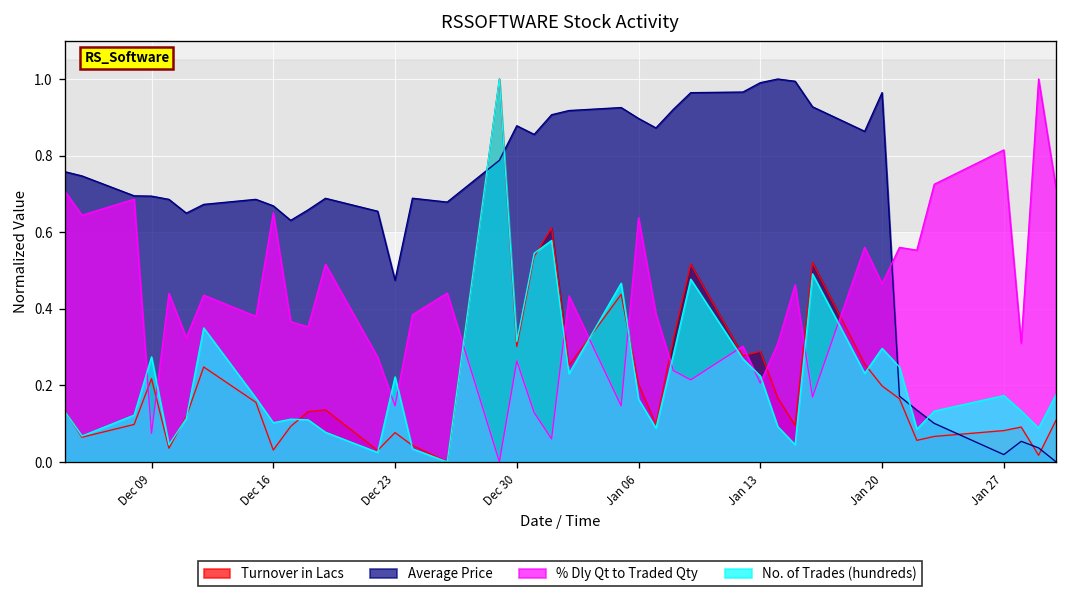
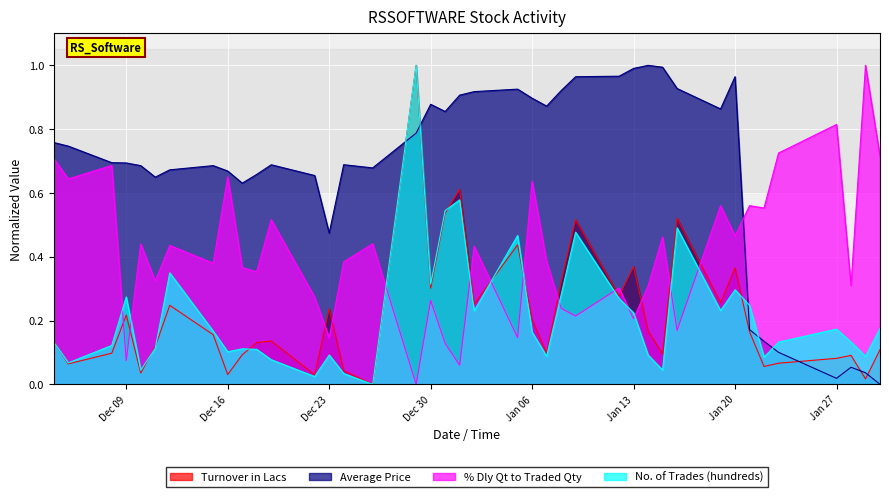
  {
    "Turnover in Lacs": {
      "Dec 09": 0.22,
      "Dec 16": 0.03,
-     "Dec 23": 0.08,
+     "Dec 23": 0.24,
      "Dec 30": 0.30,
      "Jan 06": 0.20,
-     "Jan 13": 0.29,
-     "Jan 20": 0.20,
+     "Jan 13": 0.37,
+     "Jan 20": 0.36,
      "Jan 27": 0.08
    },
    "Average Price": {
      "Dec 09": 0.69,
      "Dec 16": 0.67,
      "Dec 23": 0.47,
      "Dec 30": 0.88,
      "Jan 06": 0.90,
      "Jan 13": 0.99,
      "Jan 20": 0.96,
      "Jan 27": 0.02
    },
    "% Dly Qt to Traded Qty": {
      "Dec 09": 0.07,
      "Dec 16": 0.65,
      "Dec 23": 0.15,
      "Dec 30": 0.26,
      "Jan 06": 0.64,
      "Jan 13": 0.21,
      "Jan 20": 0.47,
      "Jan 27": 0.81
    },
    "No. of Trades (hundreds)": {
      "Dec 09": 0.27,
      "Dec 16": 0.10,
-     "Dec 23": 0.22,
+     "Dec 23": 0.09,
      "Dec 30": 0.31,
      "Jan 06": 0.16,
      "Jan 13": 0.22,
      "Jan 20": 0.30,
      "Jan 27": 0.17
    }
  }
